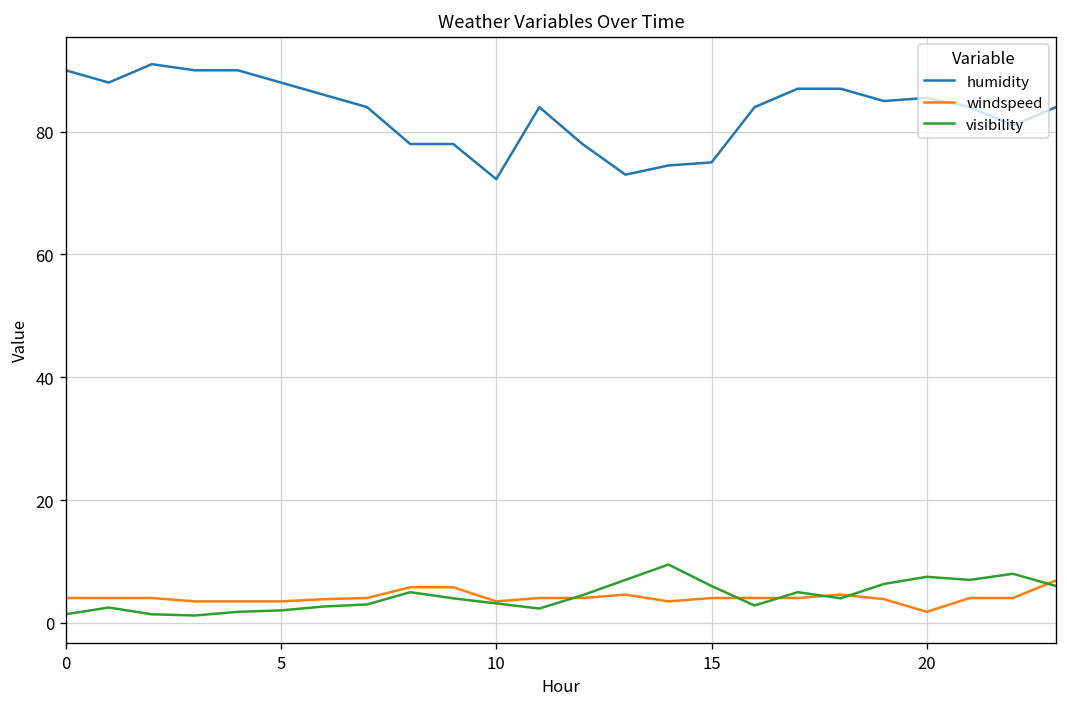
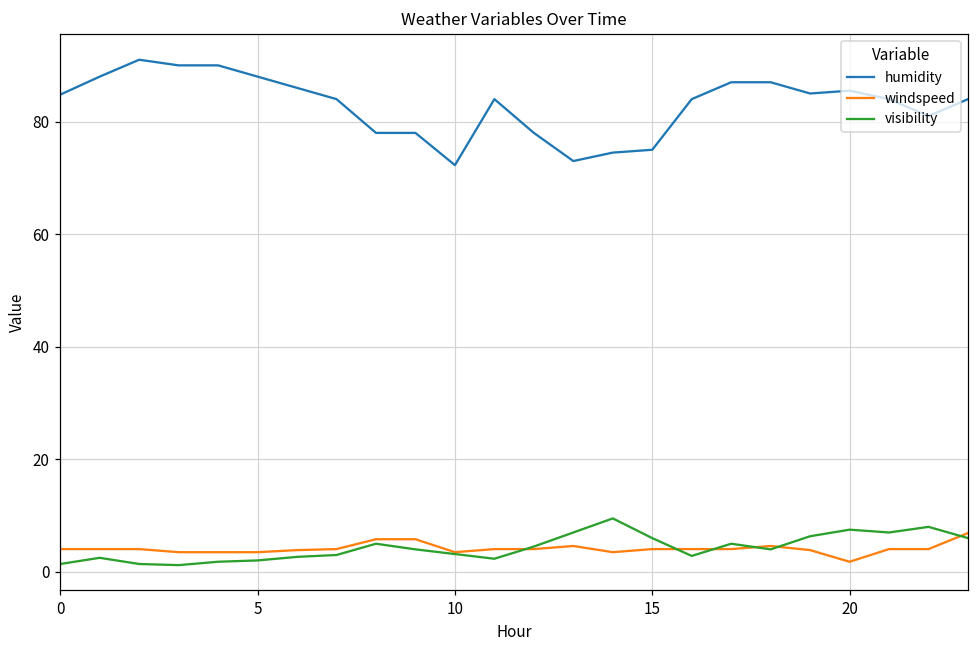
  {
    "humidity": {
-     "0": 90,
+     "0": 85,
      "5": 88,
      "10": 72,
      "15": 75
    },
    "windspeed": {
      "0": 4,
      "5": 4,
      "15": 4,
      "20": 2
    },
    "visibility": {
      "0": 1,
      "5": 2,
      "15": 6,
      "20": 8
    }
  }
